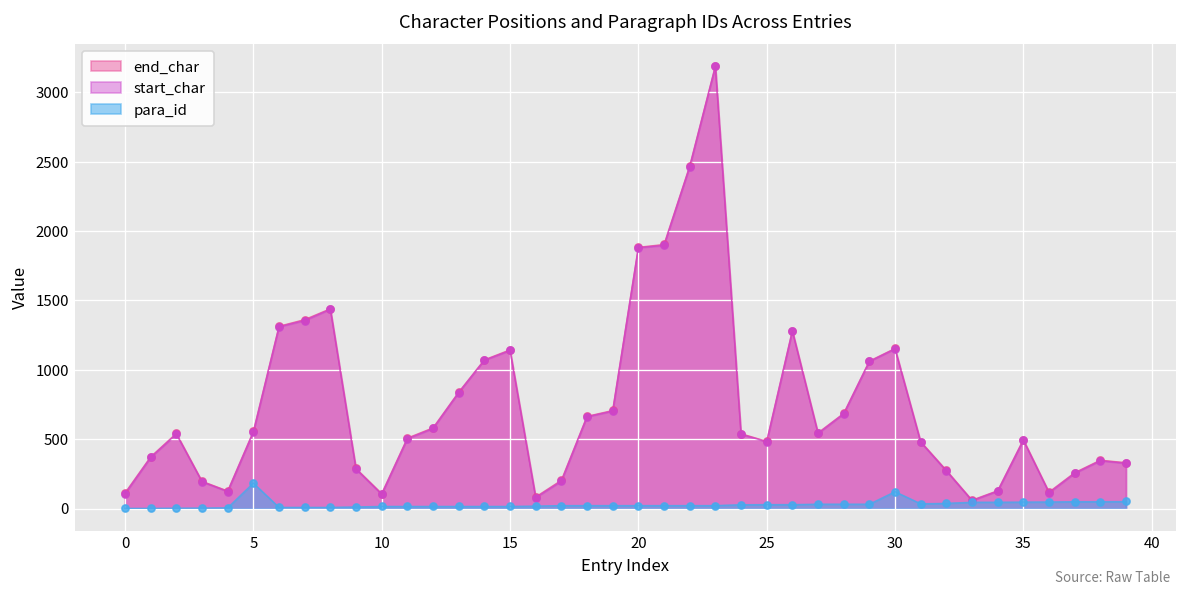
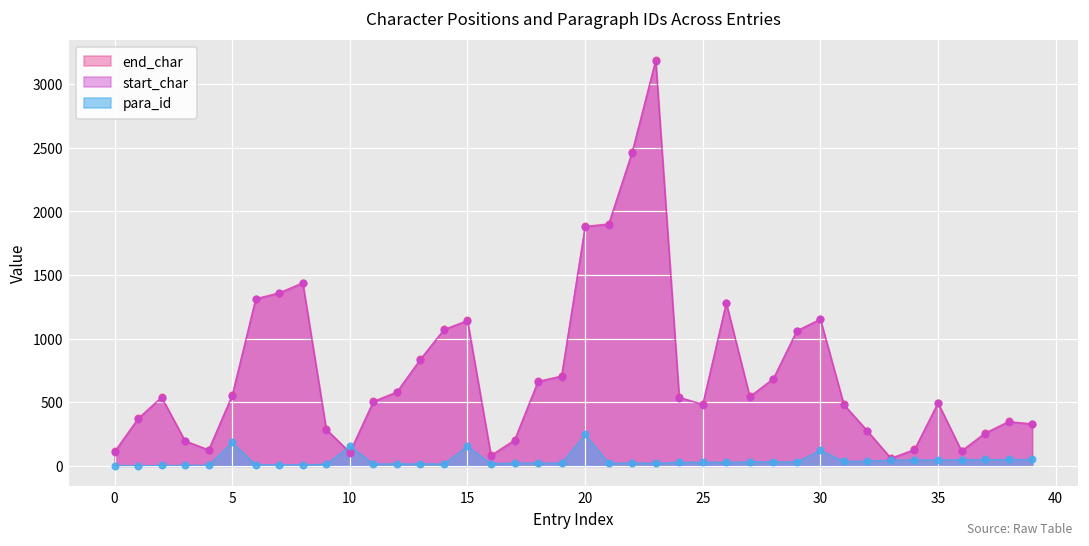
  {
    "para_id": {
      "0": 0,
      "5": 180,
-     "10": 20,
-     "15": 20,
-     "20": 20,
+     "10": 160,
+     "15": 160,
+     "20": 250,
      "25": 30,
      "30": 120,
      "35": 50
    }
  }
